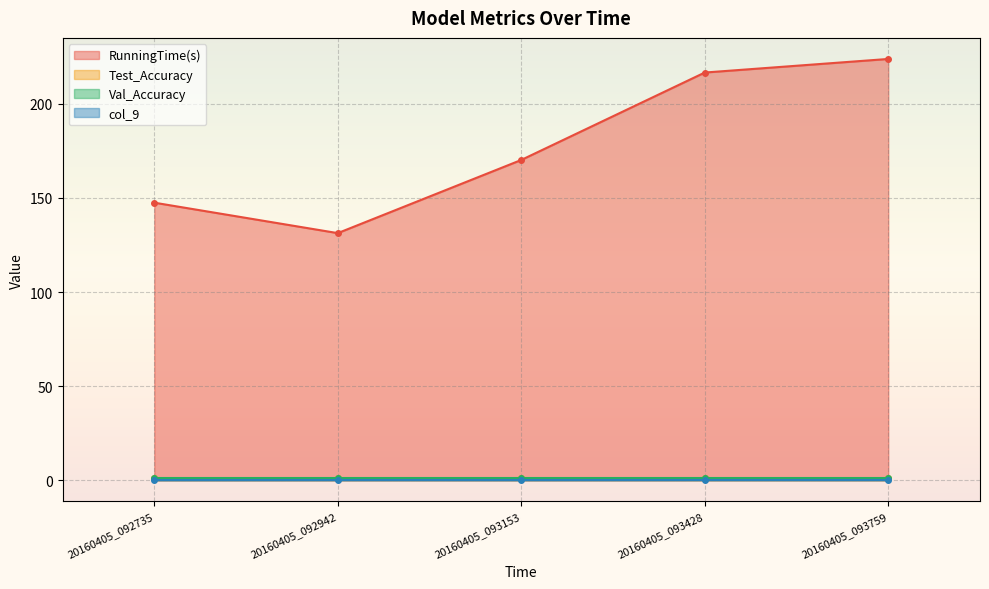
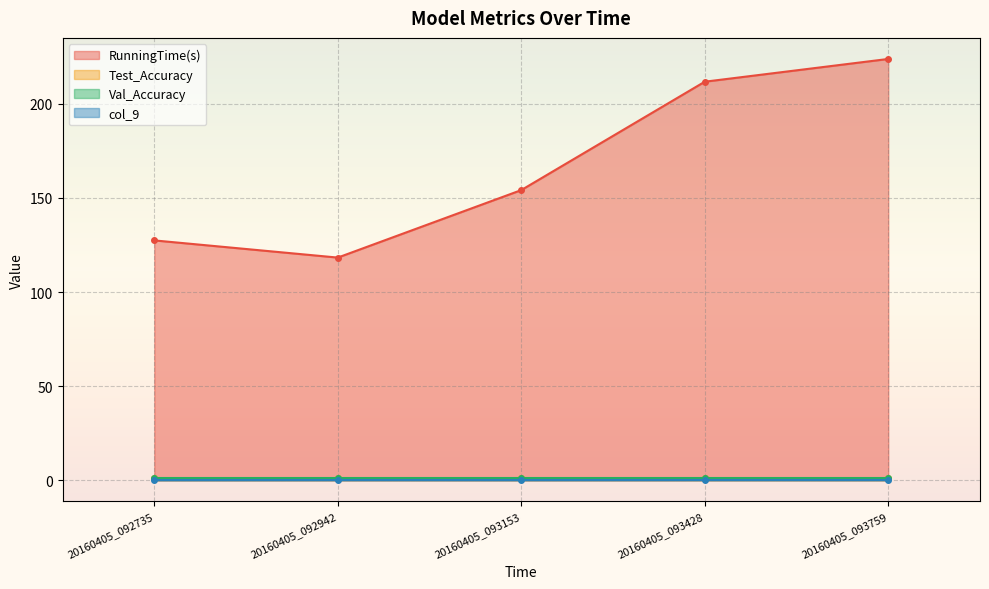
  {
    "RunningTime(s)": {
-     "20160405_092735": 147,
-     "20160405_092942": 131,
-     "20160405_093153": 170,
-     "20160405_093428": 217,
+     "20160405_092735": 127,
+     "20160405_092942": 118,
+     "20160405_093153": 154,
+     "20160405_093428": 212,
      "20160405_093759": 224
    }
  }
